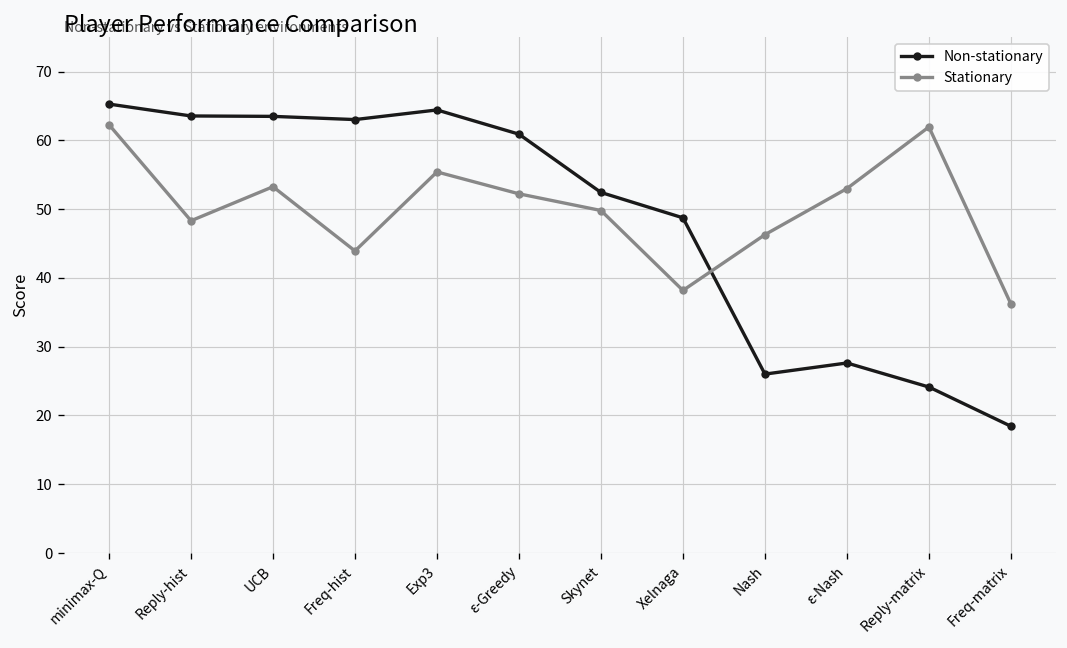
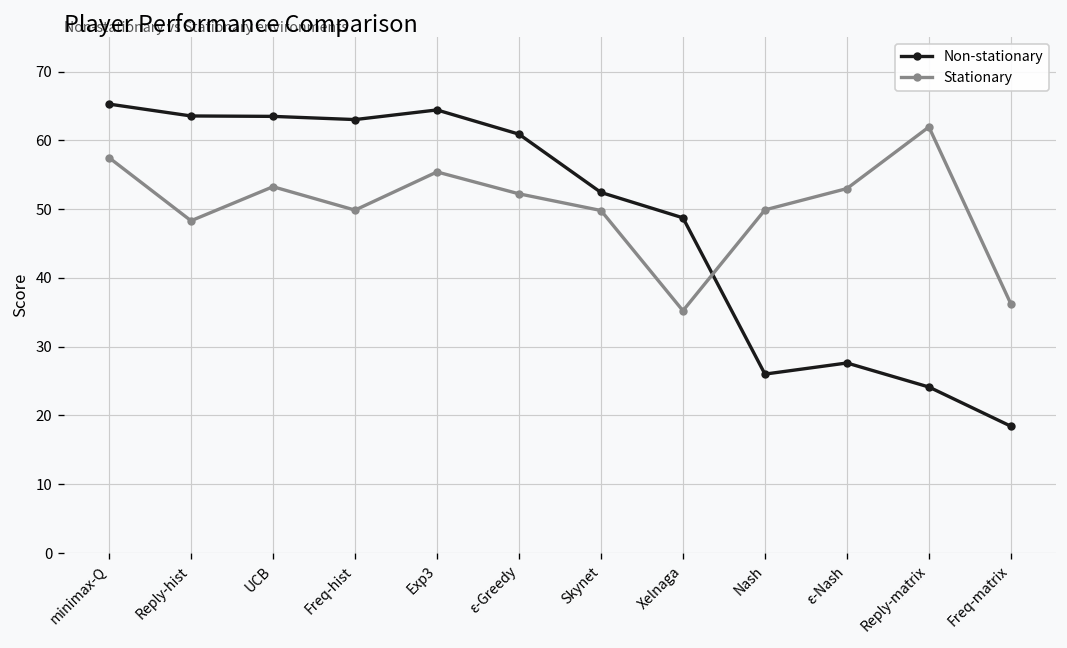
  {
    "Non-stationary": {
      "minimax-Q": 65,
      "Reply-hist": 64,
      "UCB": 63,
      "Freq-hist": 63,
      "Exp3": 64,
      "ε-Greedy": 61,
      "Skynet": 52,
      "Xelnaga": 49,
      "Nash": 26,
      "ε-Nash": 28,
      "Reply-matrix": 24,
      "Freq-matrix": 18
    },
    "Stationary": {
-     "minimax-Q": 62,
+     "minimax-Q": 57,
      "Reply-hist": 48,
      "UCB": 53,
-     "Freq-hist": 44,
+     "Freq-hist": 50,
      "Exp3": 55,
      "ε-Greedy": 52,
      "Skynet": 50,
-     "Xelnaga": 38,
-     "Nash": 46,
+     "Xelnaga": 35,
+     "Nash": 50,
      "ε-Nash": 53,
      "Reply-matrix": 62,
      "Freq-matrix": 36
    }
  }
